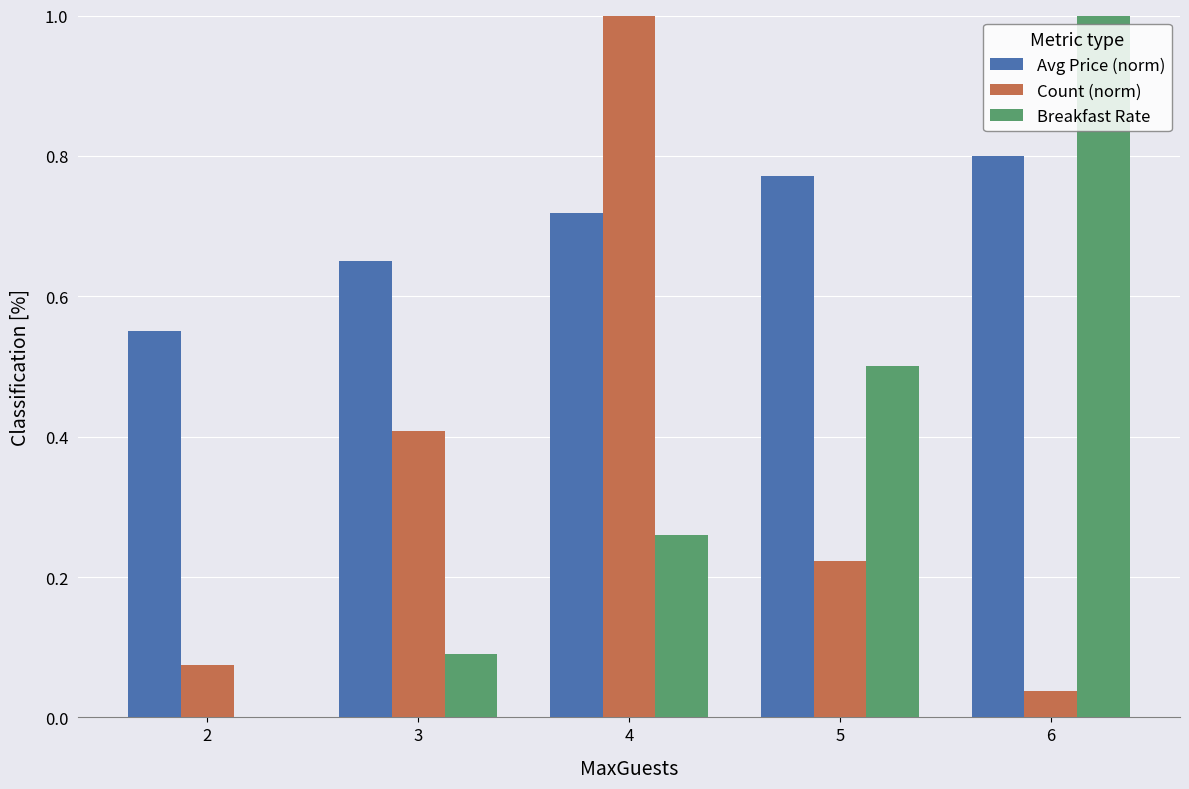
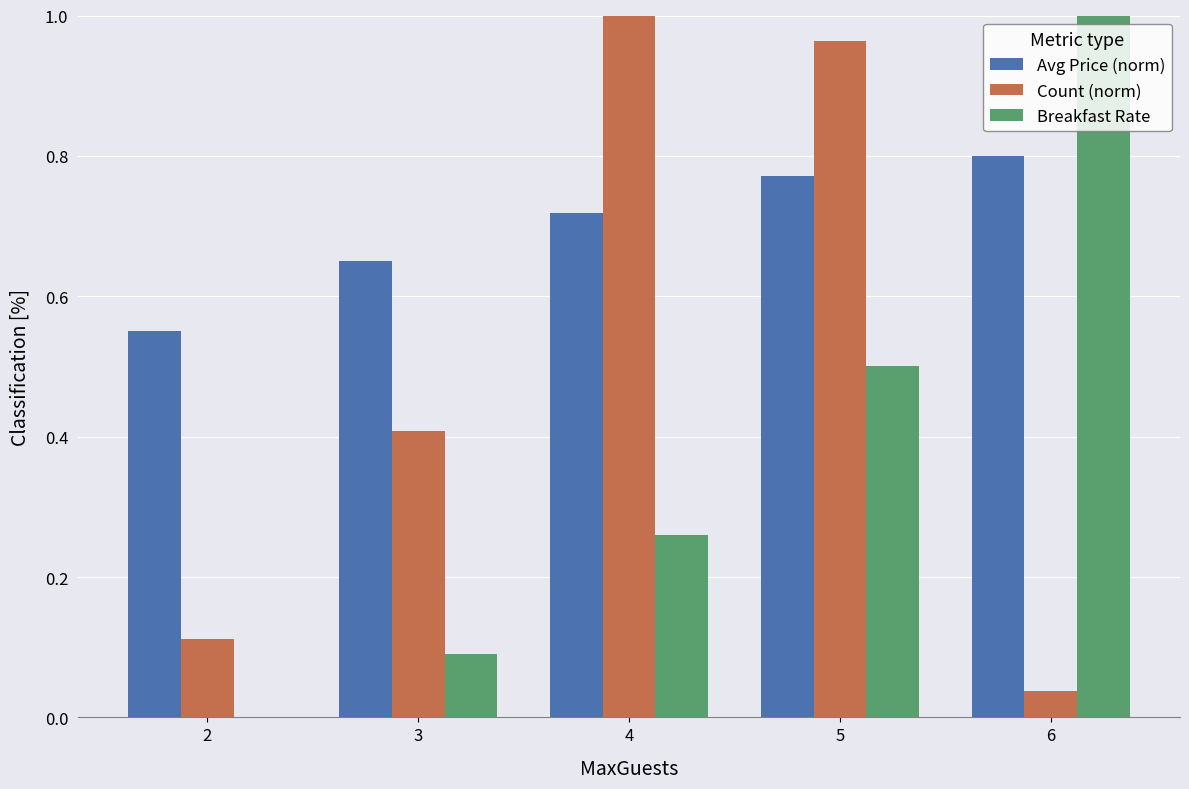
  {
    "Avg Price (norm)": {
      "2": 0.55,
      "3": 0.65,
      "4": 0.72,
      "5": 0.77,
      "6": 0.80
    },
    "Count (norm)": {
-     "2": 0.07,
+     "2": 0.11,
      "3": 0.41,
      "4": 1.00,
-     "5": 0.22,
+     "5": 0.96,
      "6": 0.04
    },
    "Breakfast Rate": {
      "2": 0.00,
      "3": 0.09,
      "4": 0.26,
      "5": 0.50,
      "6": 1.00
    }
  }
